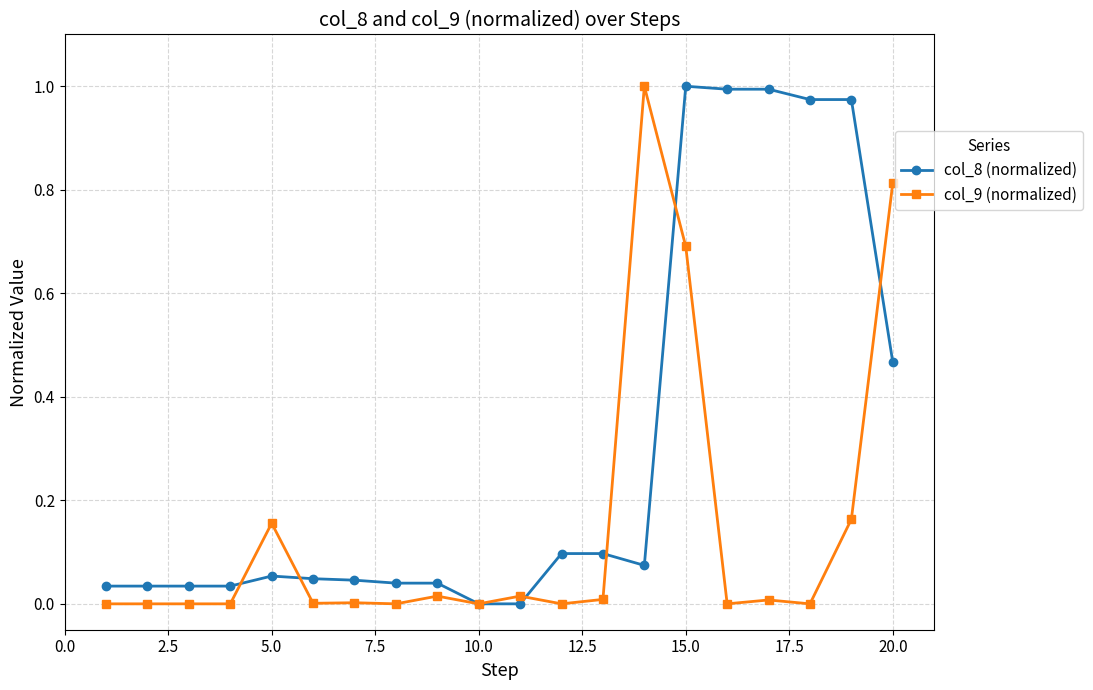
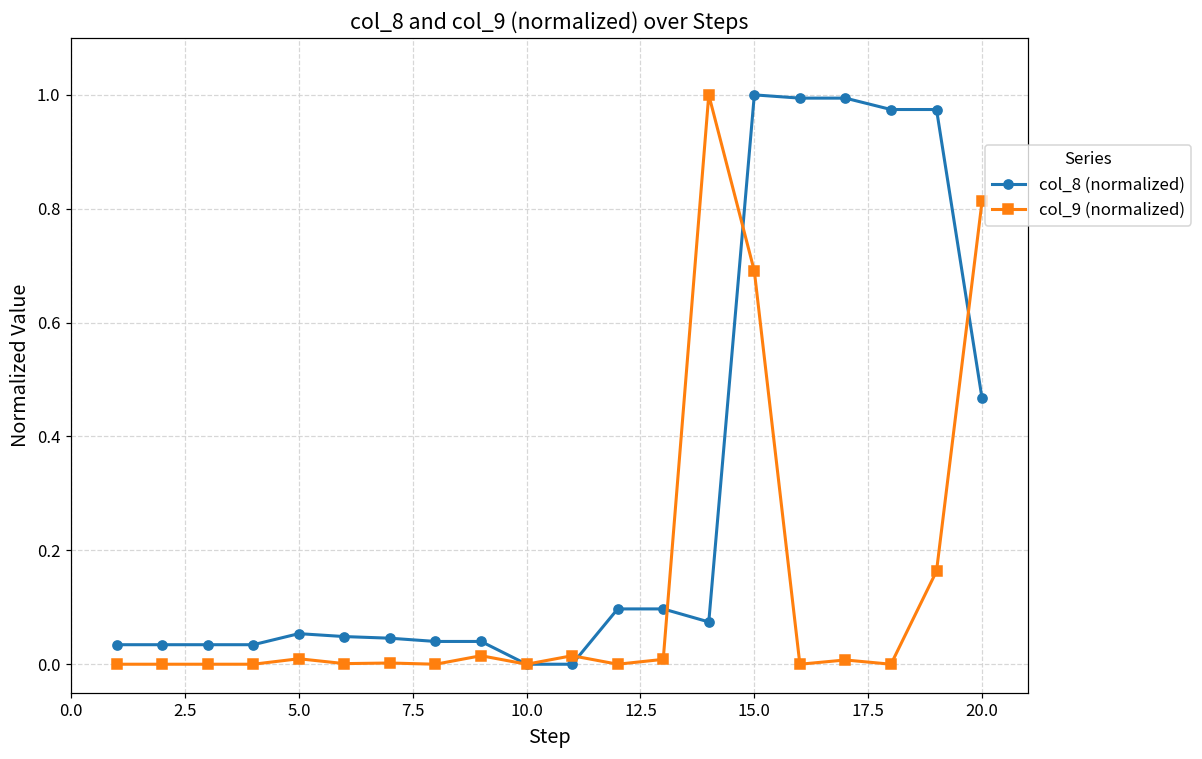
  {
    "col_8 (normalized)": {
      "5.0": 0.05,
      "15.0": 1.00,
      "20.0": 0.47
    },
    "col_9 (normalized)": {
-     "5.0": 0.16,
+     "5.0": 0.01,
      "15.0": 0.69,
      "20.0": 0.81
    }
  }
